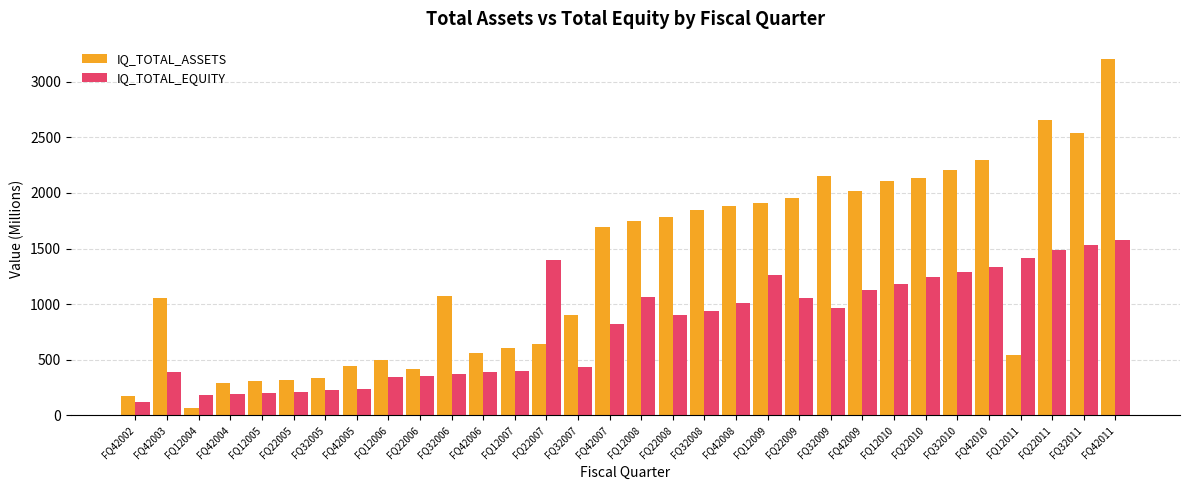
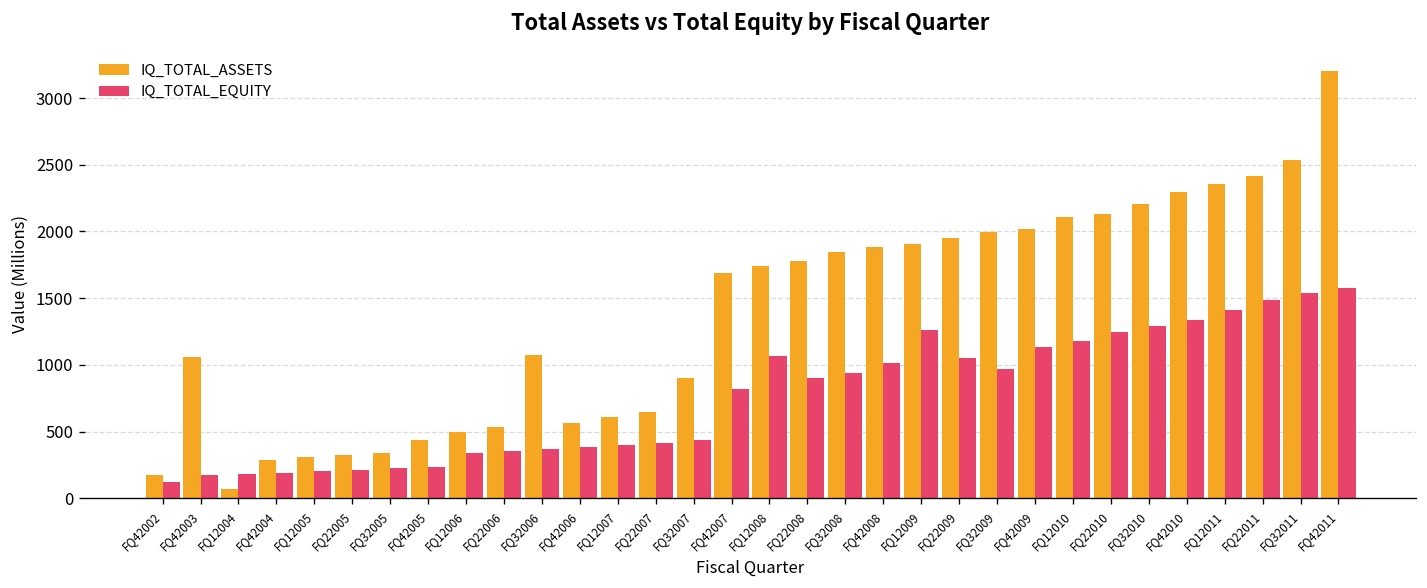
  {
    "IQ_TOTAL_ASSETS": {
      "FQ42002": 180,
      "FQ42003": 1060,
      "FQ12004": 70,
      "FQ42004": 290,
      "FQ12005": 310,
      "FQ22005": 320,
      "FQ32005": 340,
      "FQ42005": 440,
      "FQ12006": 500,
-     "FQ22006": 420,
+     "FQ22006": 540,
      "FQ32006": 1070,
      "FQ42006": 560,
      "FQ12007": 610,
      "FQ22007": 650,
      "FQ32007": 910,
      "FQ42007": 1690,
      "FQ12008": 1740,
      "FQ22008": 1780,
      "FQ32008": 1850,
      "FQ42008": 1880,
      "FQ12009": 1910,
      "FQ22009": 1950,
-     "FQ32009": 2150,
+     "FQ32009": 1990,
      "FQ42009": 2020,
      "FQ12010": 2110,
      "FQ22010": 2130,
      "FQ32010": 2210,
      "FQ42010": 2300,
-     "FQ12011": 540,
-     "FQ22011": 2650,
+     "FQ12011": 2360,
+     "FQ22011": 2420,
      "FQ32011": 2540,
      "FQ42011": 3200
    },
    "IQ_TOTAL_EQUITY": {
      "FQ42002": 120,
-     "FQ42003": 390,
+     "FQ42003": 170,
      "FQ12004": 180,
      "FQ42004": 190,
      "FQ12005": 200,
      "FQ22005": 210,
      "FQ32005": 230,
      "FQ42005": 240,
      "FQ12006": 340,
      "FQ22006": 360,
      "FQ32006": 370,
      "FQ42006": 390,
      "FQ12007": 400,
-     "FQ22007": 1400,
+     "FQ22007": 420,
      "FQ32007": 440,
      "FQ42007": 820,
      "FQ12008": 1060,
      "FQ22008": 900,
      "FQ32008": 940,
      "FQ42008": 1010,
      "FQ12009": 1260,
      "FQ22009": 1050,
      "FQ32009": 970,
      "FQ42009": 1130,
      "FQ12010": 1180,
      "FQ22010": 1250,
      "FQ32010": 1290,
      "FQ42010": 1340,
      "FQ12011": 1410,
      "FQ22011": 1490,
      "FQ32011": 1540,
      "FQ42011": 1580
    }
  }
